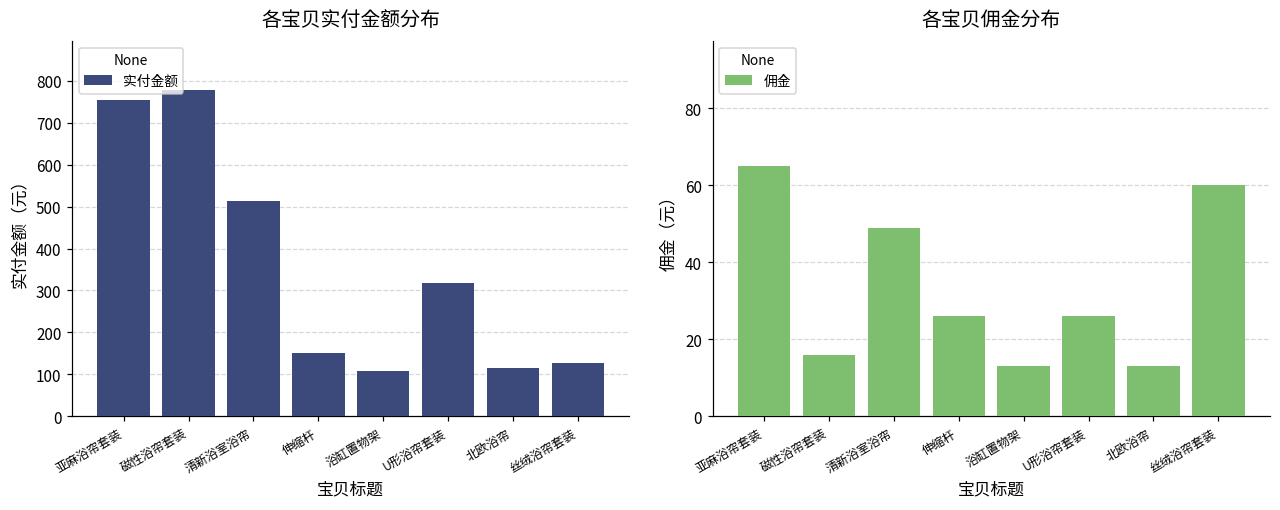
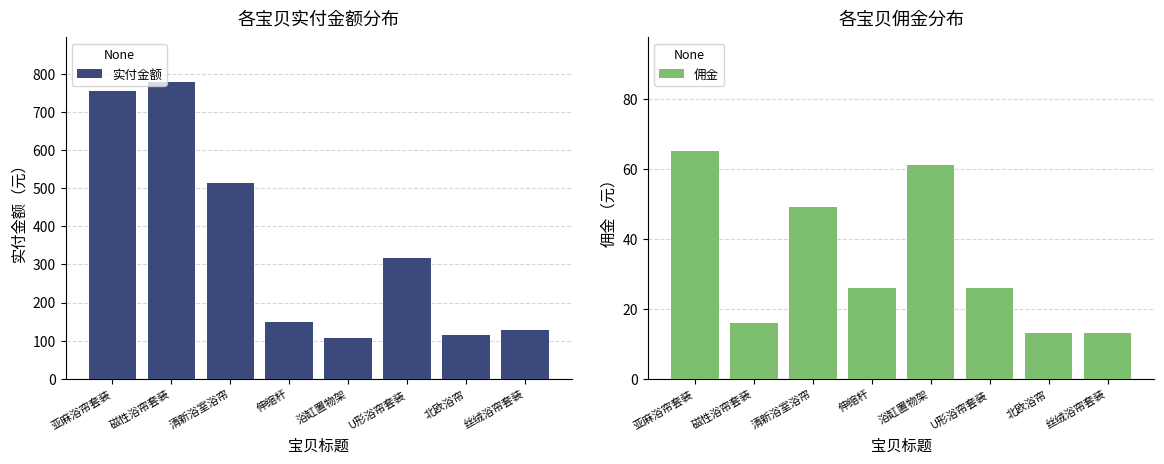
  {
    "各宝贝实付金额分布": {
      "亚麻浴帘套装": 760,
      "磁性浴帘套装": 780,
      "清新浴室浴帘": 510,
      "伸缩杆": 150,
      "浴缸置物架": 110,
      "U形浴帘套装": 320,
      "北欧浴帘": 120,
      "丝绒浴帘套装": 130
    },
    "各宝贝佣金分布": {
      "亚麻浴帘套装": 65,
      "磁性浴帘套装": 16,
      "清新浴室浴帘": 49,
      "伸缩杆": 26,
-     "浴缸置物架": 13,
+     "浴缸置物架": 61,
      "U形浴帘套装": 26,
      "北欧浴帘": 13,
-     "丝绒浴帘套装": 60
+     "丝绒浴帘套装": 13
    }
  }
